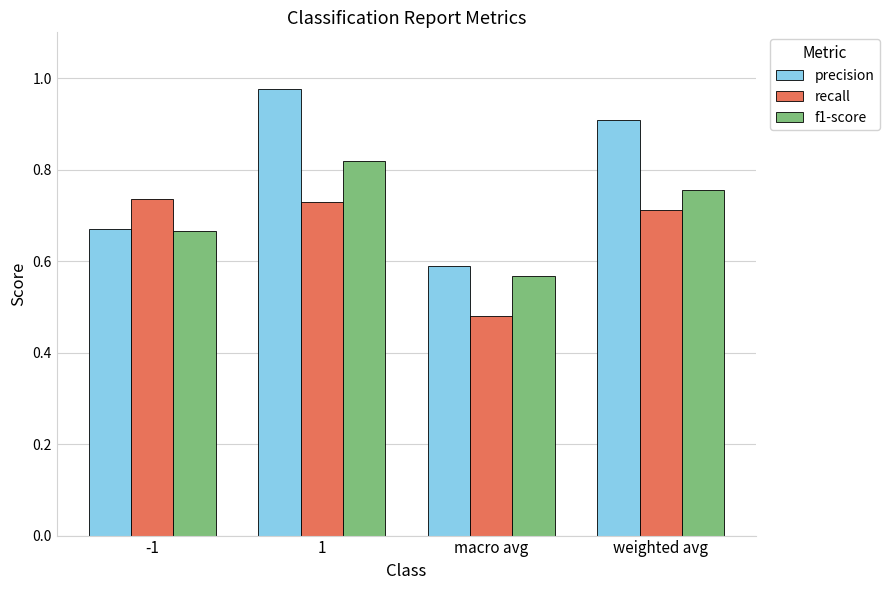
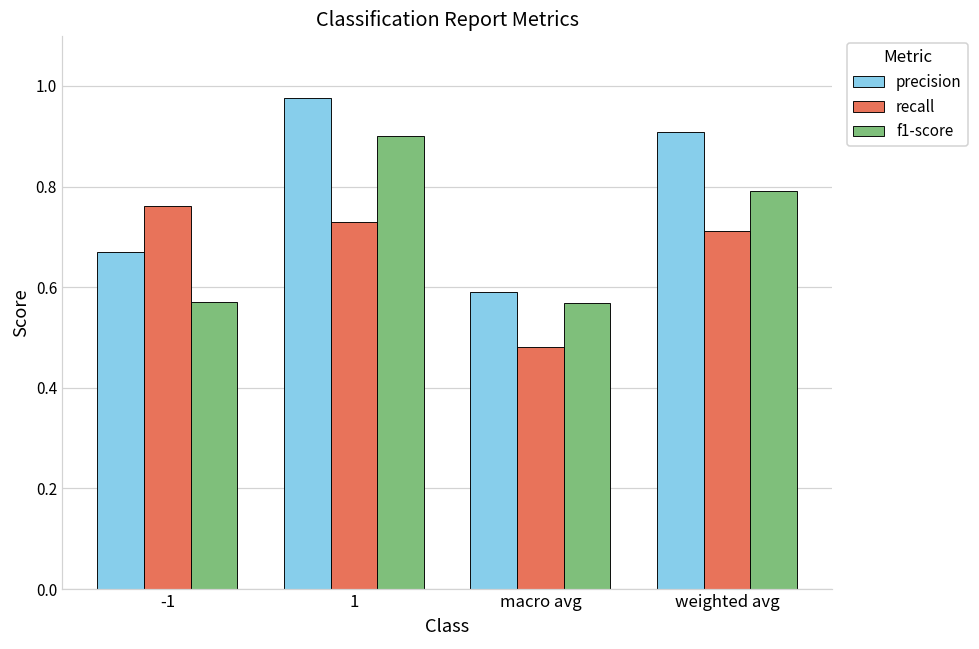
  {
    "precision": {
      "-1": 0.67,
      "1": 0.98,
      "macro avg": 0.59,
      "weighted avg": 0.91
    },
    "recall": {
-     "-1": 0.74,
+     "-1": 0.76,
      "1": 0.73,
      "macro avg": 0.48,
      "weighted avg": 0.71
    },
    "f1-score": {
-     "-1": 0.67,
-     "1": 0.82,
+     "-1": 0.57,
+     "1": 0.90,
      "macro avg": 0.57,
-     "weighted avg": 0.76
+     "weighted avg": 0.79
    }
  }
